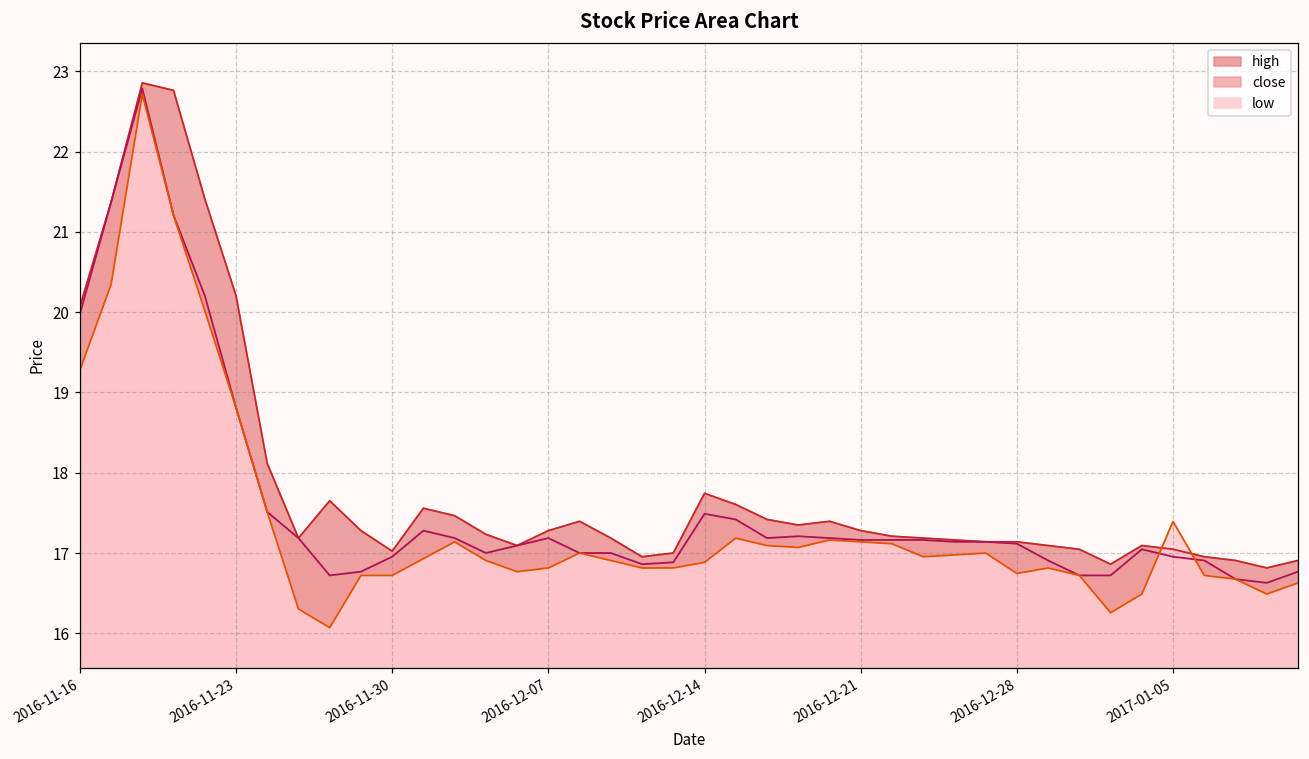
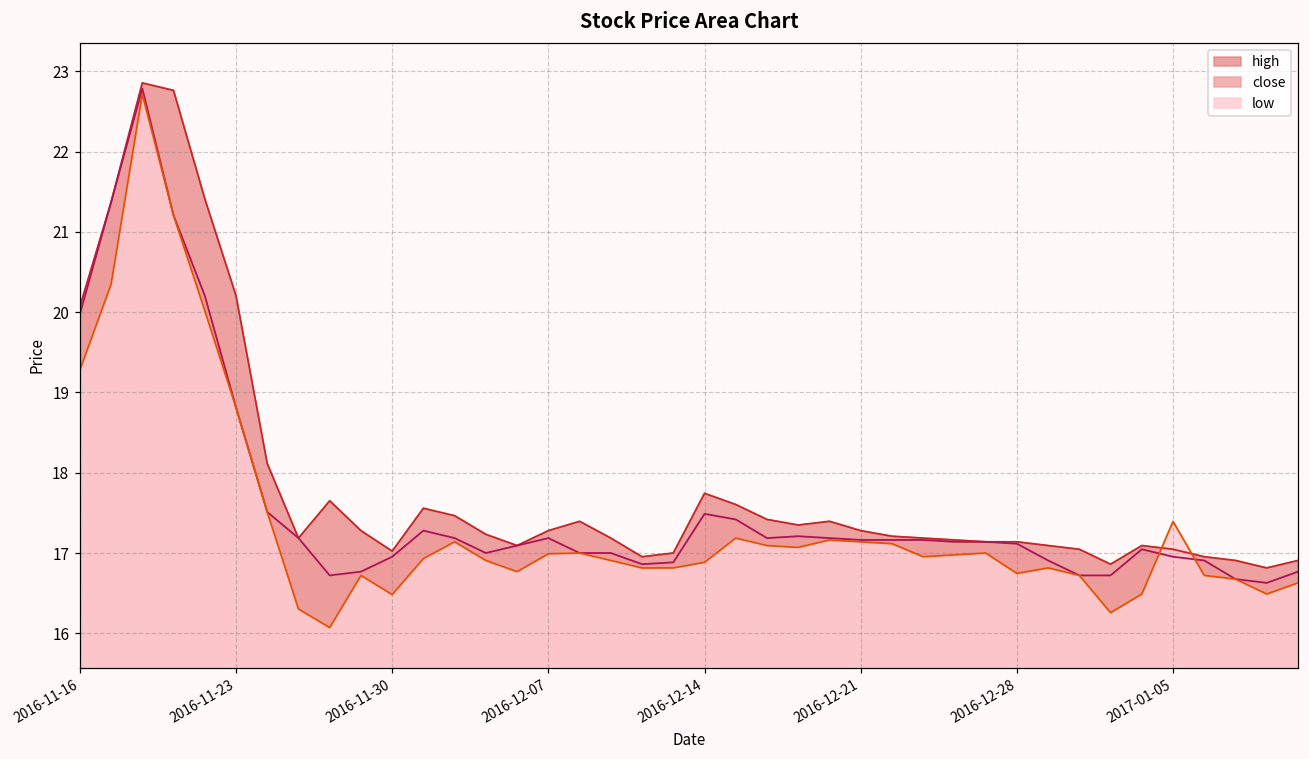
  {
    "low": {
      "2016-11-16": 19.3,
-     "2016-11-30": 16.7,
-     "2016-12-07": 16.8,
+     "2016-11-30": 16.5,
+     "2016-12-07": 17.0,
      "2016-12-14": 16.9,
      "2016-12-28": 16.7,
      "2017-01-05": 17.4
    }
  }
